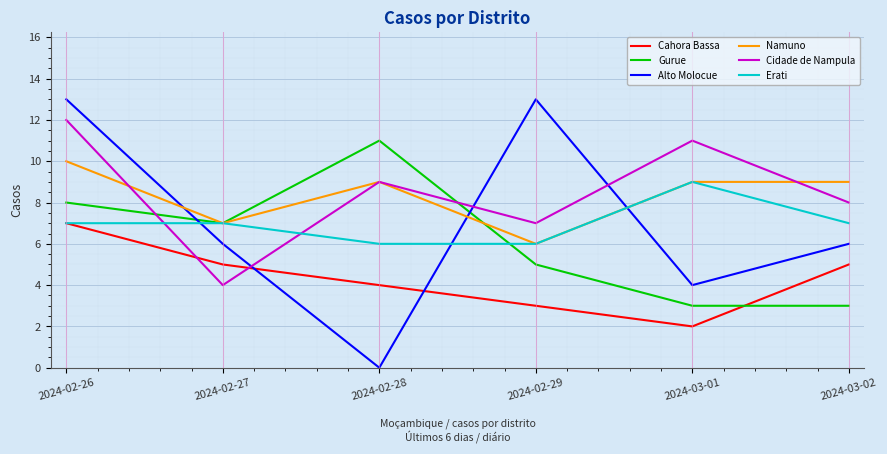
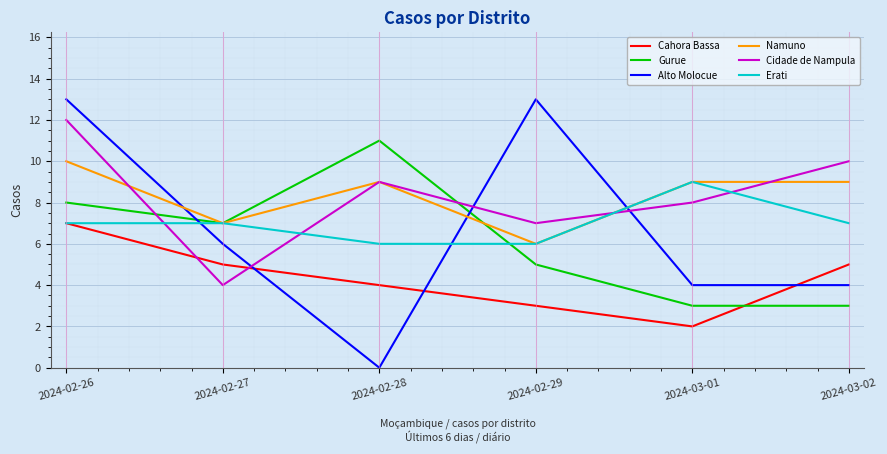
  {
    "Cahora Bassa": {
      "2024-02-27": 5,
      "2024-02-28": 4,
      "2024-02-29": 3,
      "2024-03-01": 2,
      "2024-03-02": 5
    },
    "Gurue": {
      "2024-02-26": 8,
      "2024-02-28": 11,
      "2024-02-29": 5,
      "2024-03-01": 3,
      "2024-03-02": 3
    },
    "Alto Molocue": {
      "2024-02-26": 13,
      "2024-02-27": 6,
      "2024-02-28": 0,
      "2024-02-29": 13,
      "2024-03-01": 4,
-     "2024-03-02": 6
+     "2024-03-02": 4
    },
    "Namuno": {
      "2024-02-26": 10,
      "2024-03-02": 9
    },
    "Cidade de Nampula": {
      "2024-02-26": 12,
      "2024-02-27": 4,
      "2024-02-29": 7,
-     "2024-03-01": 11,
-     "2024-03-02": 8
+     "2024-03-01": 8,
+     "2024-03-02": 10
    },
    "Erati": {
      "2024-02-28": 6,
      "2024-03-02": 7
    }
  }
